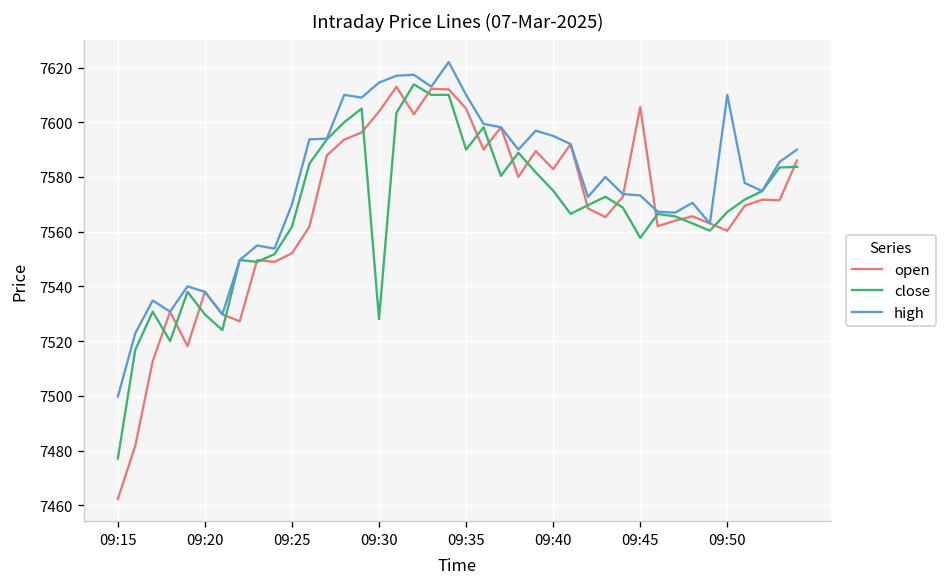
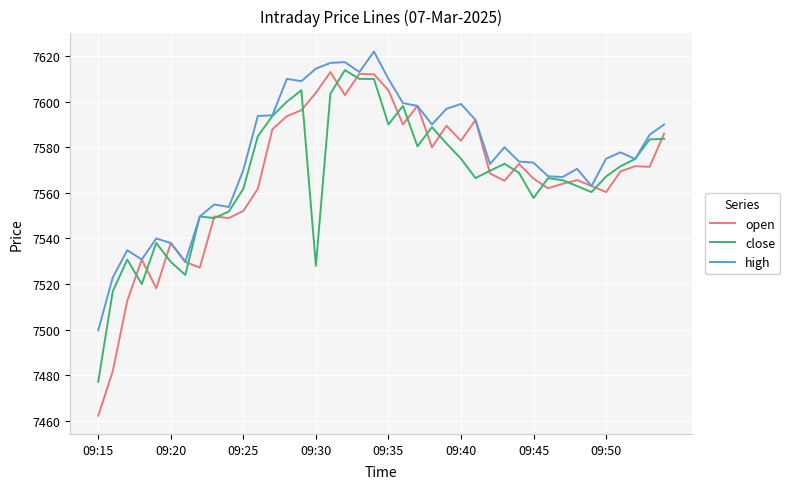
  {
    "open": {
      "09:15": 7462,
      "09:25": 7552,
      "09:30": 7604,
      "09:35": 7605,
      "09:40": 7583,
-     "09:45": 7606,
+     "09:45": 7566,
      "09:50": 7560
    },
    "close": {
      "09:15": 7477,
      "09:20": 7530,
      "09:25": 7562,
      "09:30": 7528,
      "09:35": 7590,
      "09:40": 7575,
      "09:45": 7558,
      "09:50": 7567
    },
    "high": {
      "09:15": 7500,
      "09:25": 7570,
      "09:30": 7615,
      "09:35": 7610,
-     "09:40": 7595,
+     "09:40": 7599,
      "09:45": 7573,
-     "09:50": 7610
+     "09:50": 7575
    }
  }
